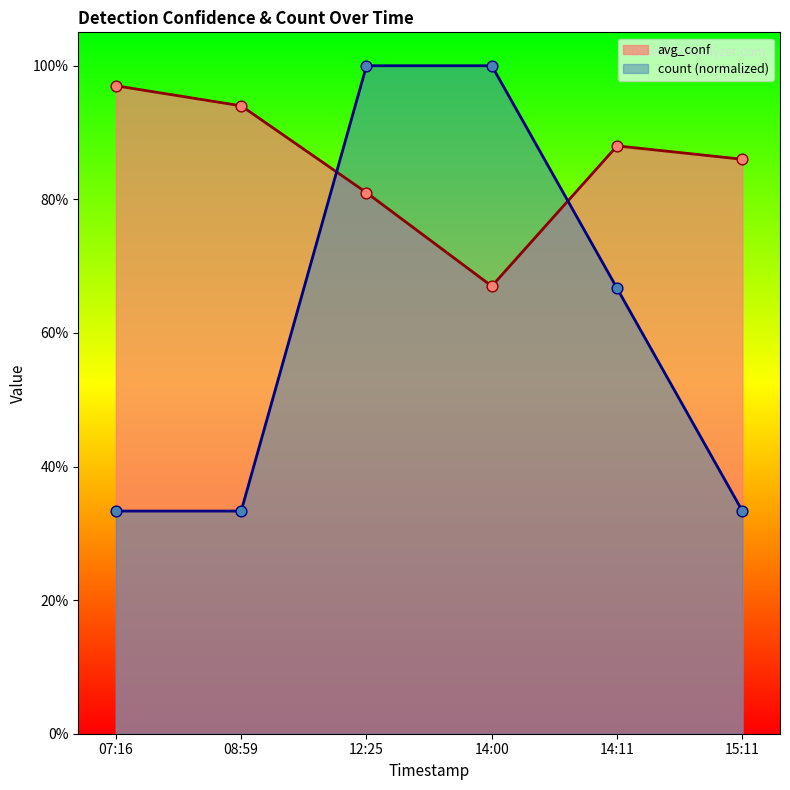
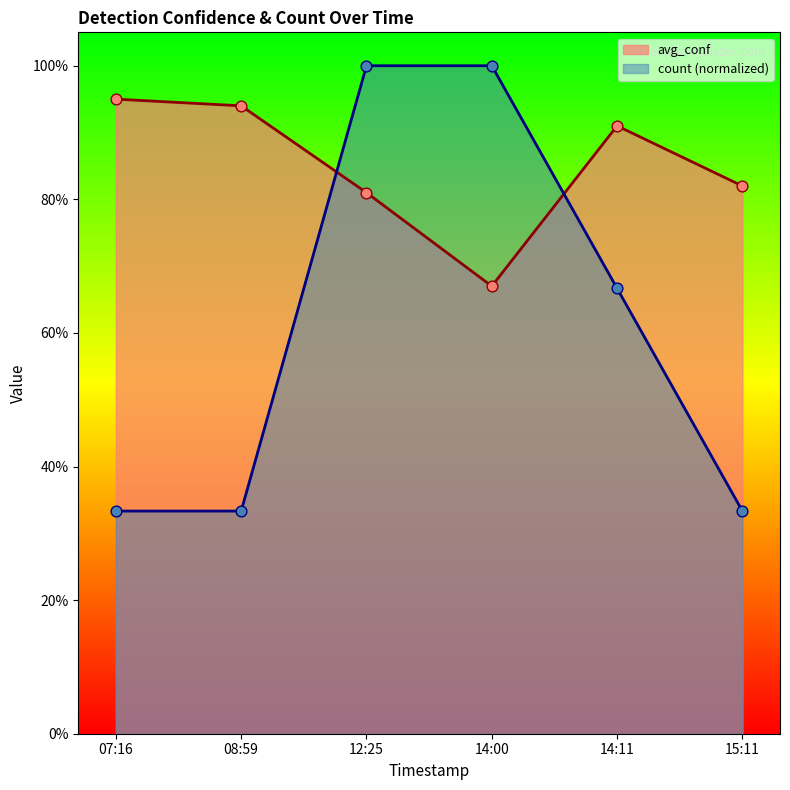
  {
    "avg_conf": {
-     "07:16": "97%",
+     "07:16": "95%",
      "08:59": "94%",
      "12:25": "81%",
      "14:00": "67%",
-     "14:11": "88%",
-     "15:11": "86%"
+     "14:11": "91%",
+     "15:11": "82%"
    },
    "count (normalized)": {
      "07:16": "33%",
      "08:59": "33%",
      "12:25": "100%",
      "14:00": "100%",
      "14:11": "67%",
      "15:11": "33%"
    }
  }
